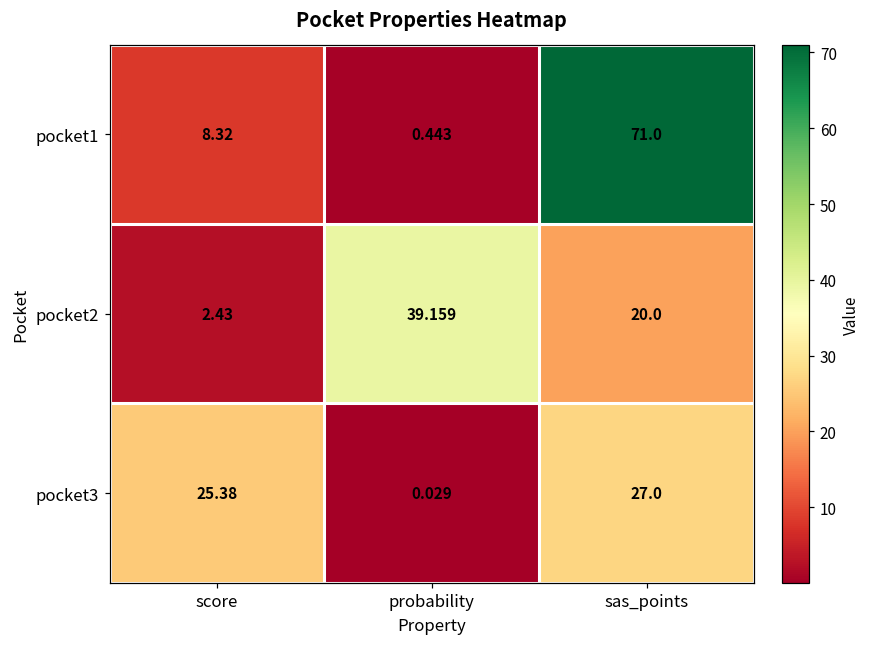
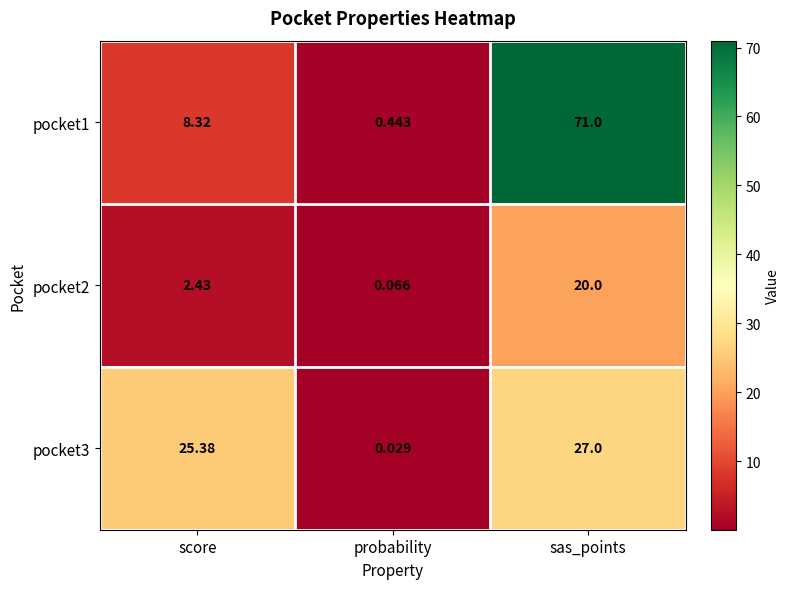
  {
    "pocket1": {
      "score": 8.32,
      "probability": 0.443,
      "sas_points": 71.0
    },
    "pocket2": {
      "score": 2.43,
-     "probability": 39.159,
+     "probability": 0.066,
      "sas_points": 20.0
    },
    "pocket3": {
      "score": 25.38,
      "probability": 0.029,
      "sas_points": 27.0
    }
  }
